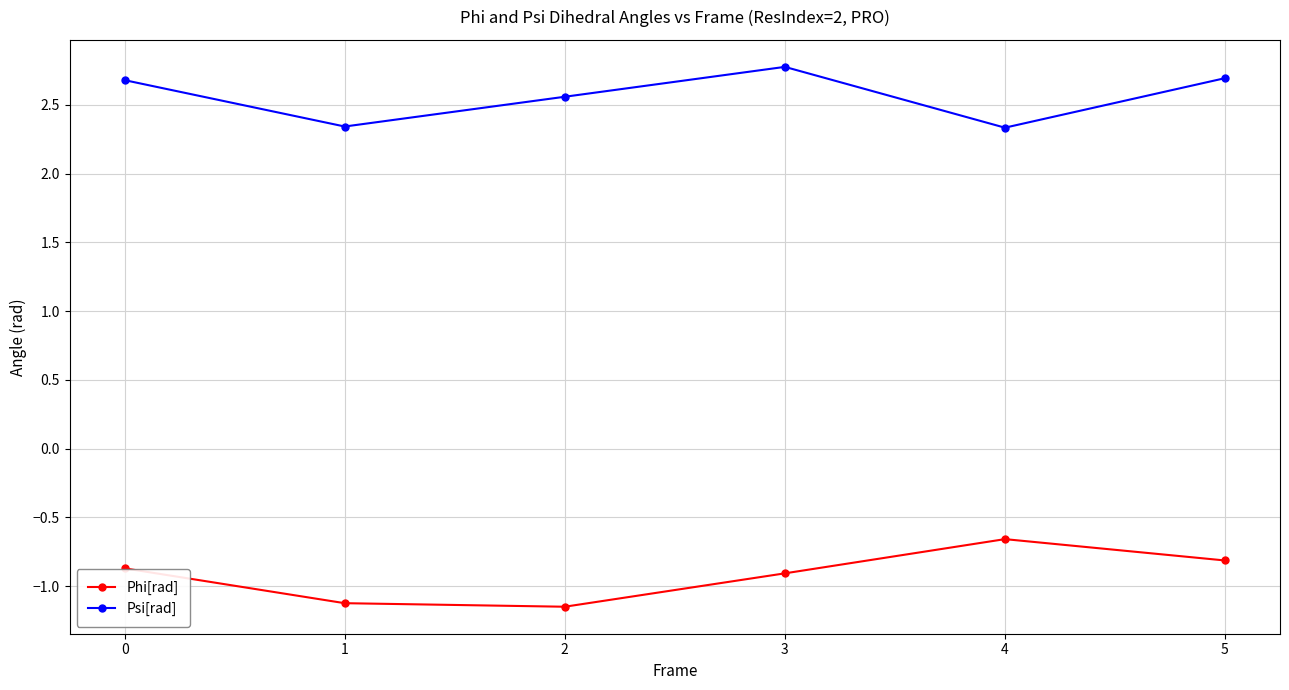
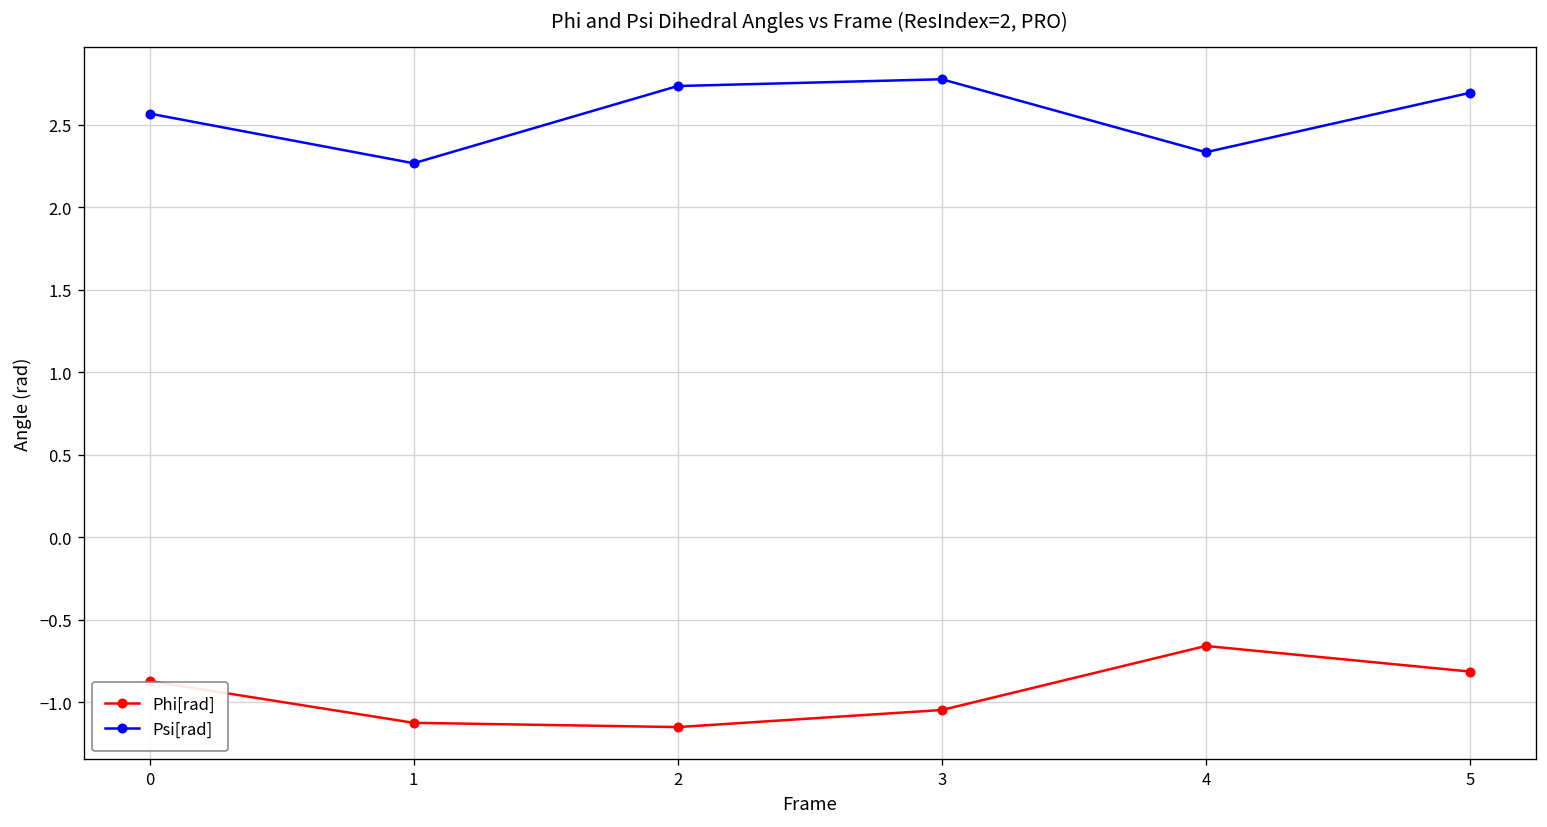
  {
    "Phi[rad]": {
      "0": -0.87,
      "1": -1.12,
      "2": -1.15,
-     "3": -0.91,
+     "3": -1.05,
      "4": -0.66,
      "5": -0.81
    },
    "Psi[rad]": {
-     "0": 2.68,
-     "1": 2.34,
-     "2": 2.56,
+     "0": 2.57,
+     "1": 2.27,
+     "2": 2.74,
      "3": 2.78,
      "4": 2.33,
      "5": 2.69
    }
  }
